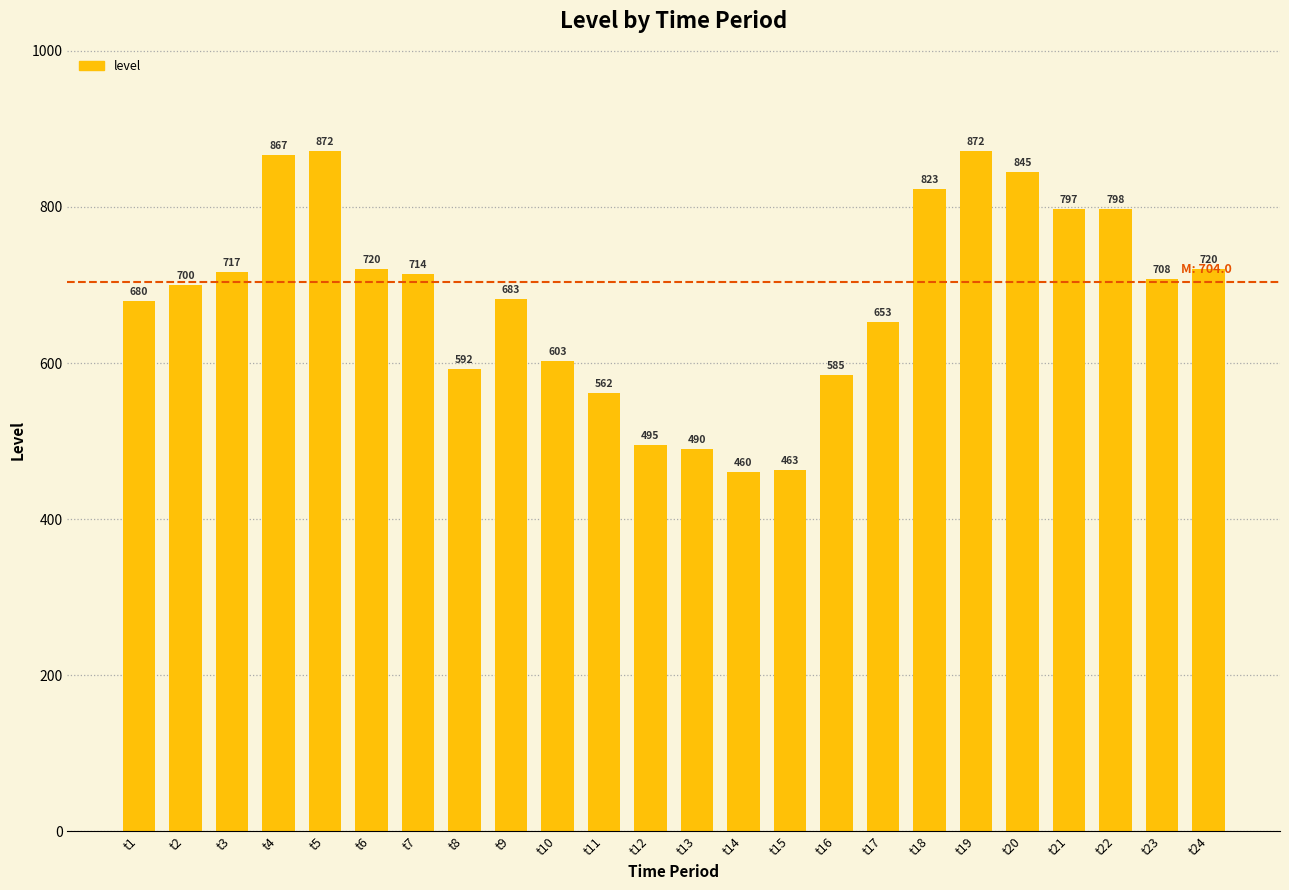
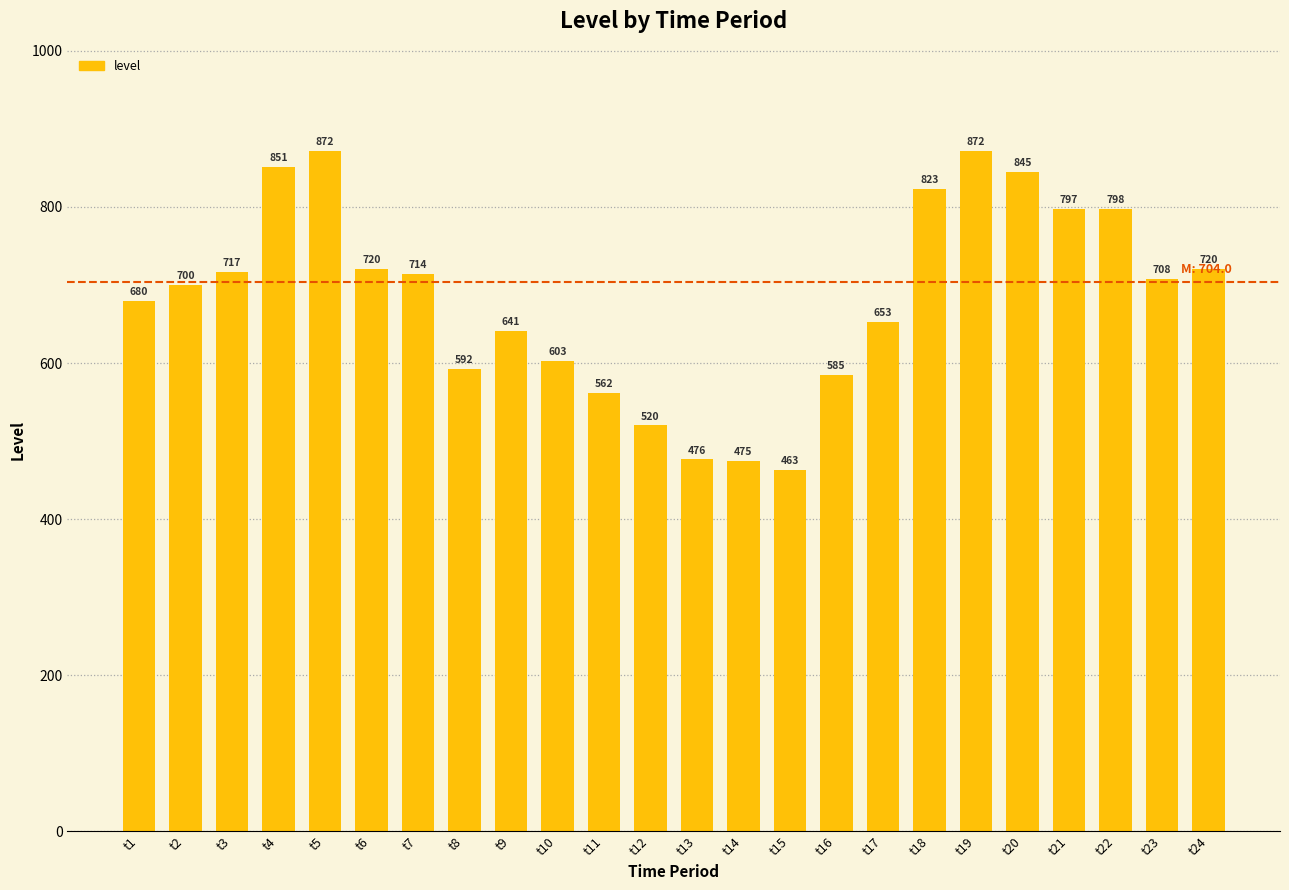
  {
    "t1": 680,
    "t2": 700,
    "t3": 717,
-   "t4": 867,
+   "t4": 851,
    "t5": 872,
    "t6": 720,
    "t7": 714,
    "t8": 592,
-   "t9": 683,
+   "t9": 641,
    "t10": 603,
    "t11": 562,
-   "t12": 495,
-   "t13": 490,
-   "t14": 460,
+   "t12": 520,
+   "t13": 476,
+   "t14": 475,
    "t15": 463,
    "t16": 585,
    "t17": 653,
    "t18": 823,
    "t19": 872,
    "t20": 845,
    "t21": 797,
    "t22": 798,
    "t23": 708
  }
